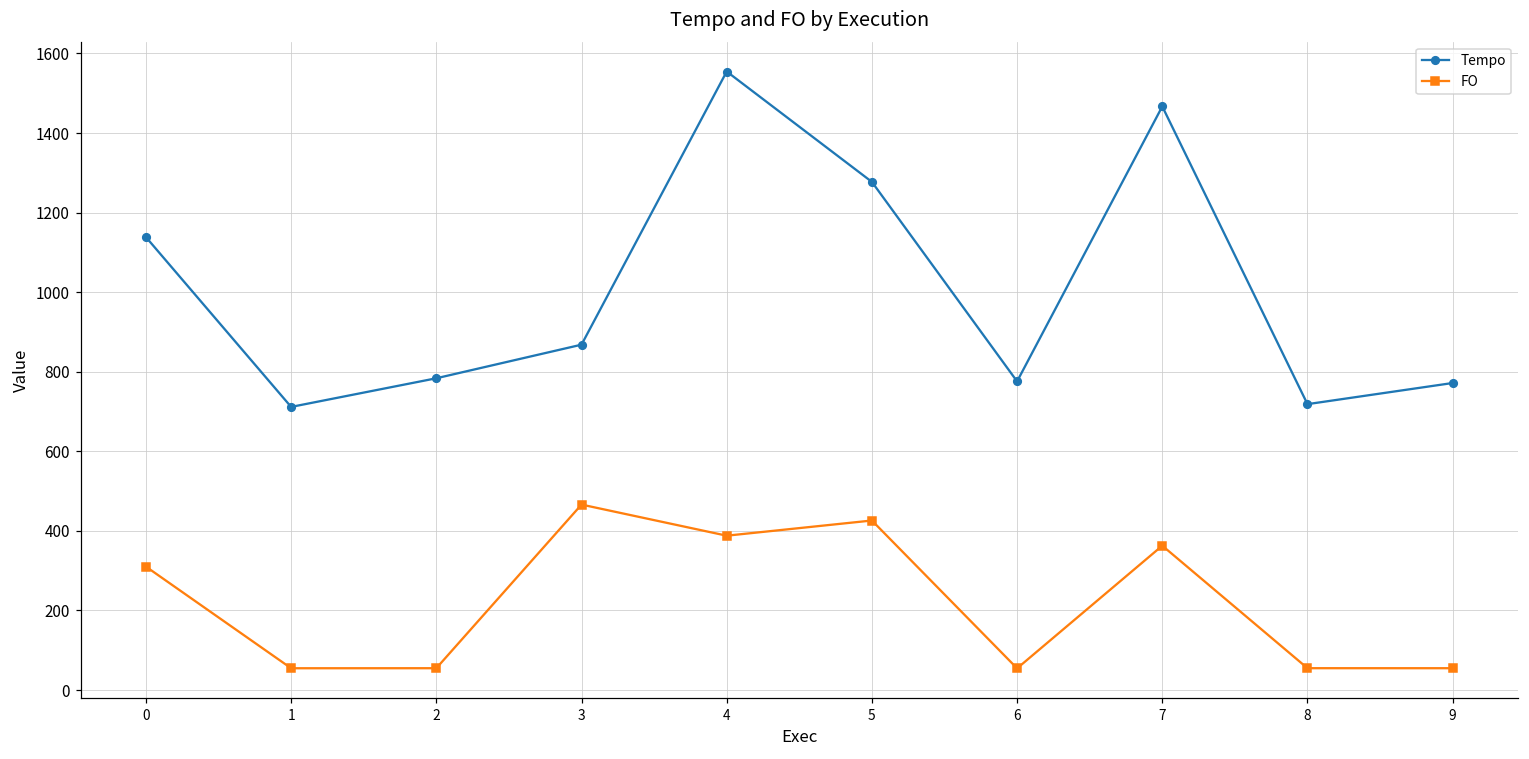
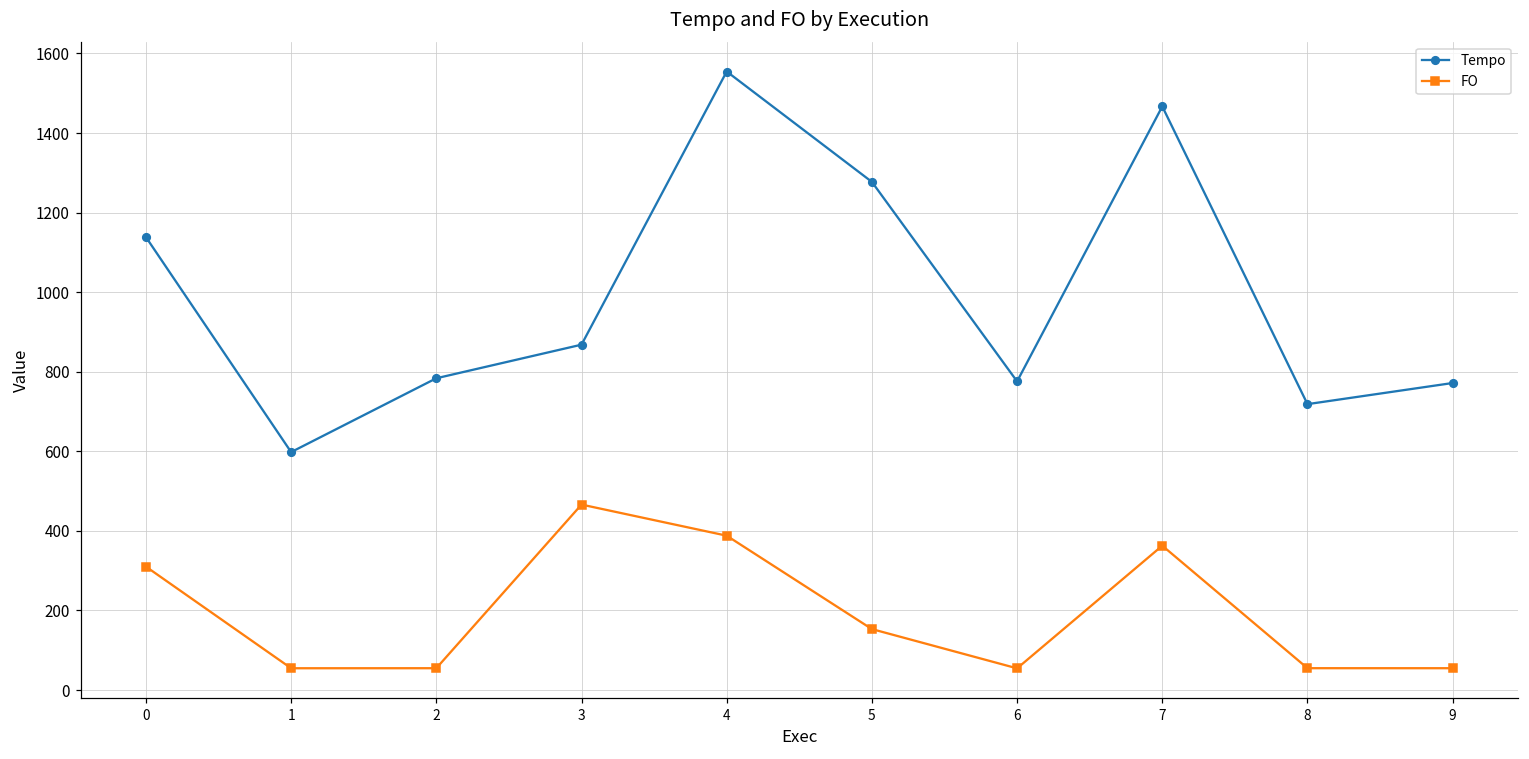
  {
    "Tempo": {
      "0": 1140,
-     "1": 710,
+     "1": 600,
      "2": 780,
      "3": 870,
      "4": 1550,
      "5": 1280,
      "6": 780,
      "7": 1470,
      "8": 720,
      "9": 770
    },
    "FO": {
      "0": 310,
      "1": 50,
      "2": 50,
      "3": 470,
      "4": 390,
-     "5": 430,
+     "5": 150,
      "6": 50,
      "7": 360,
      "8": 50,
      "9": 50
    }
  }
